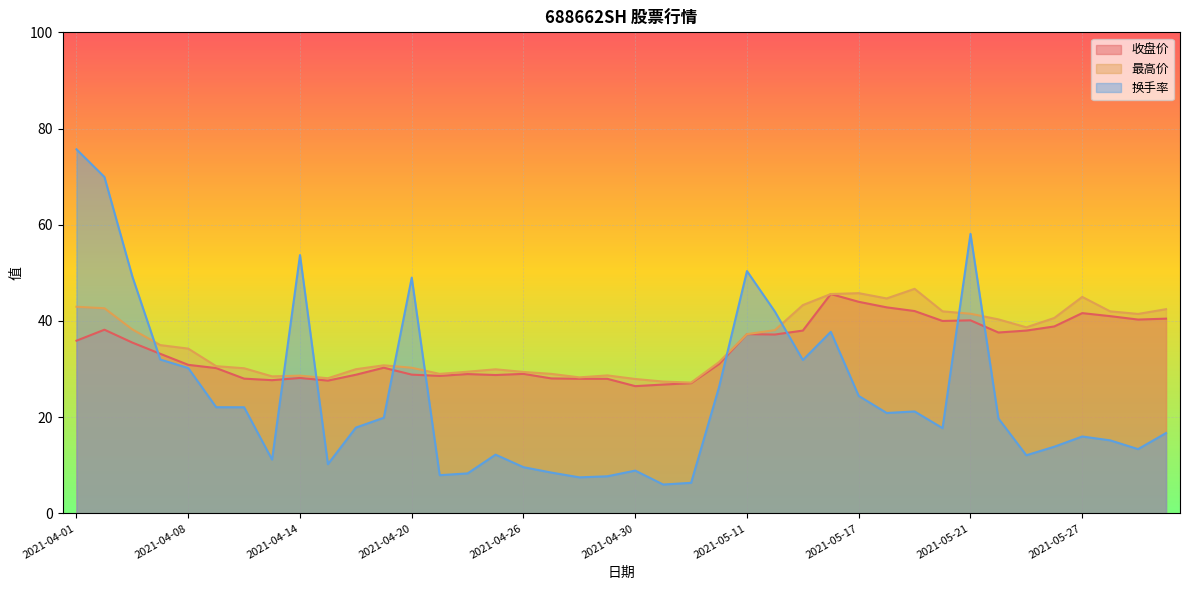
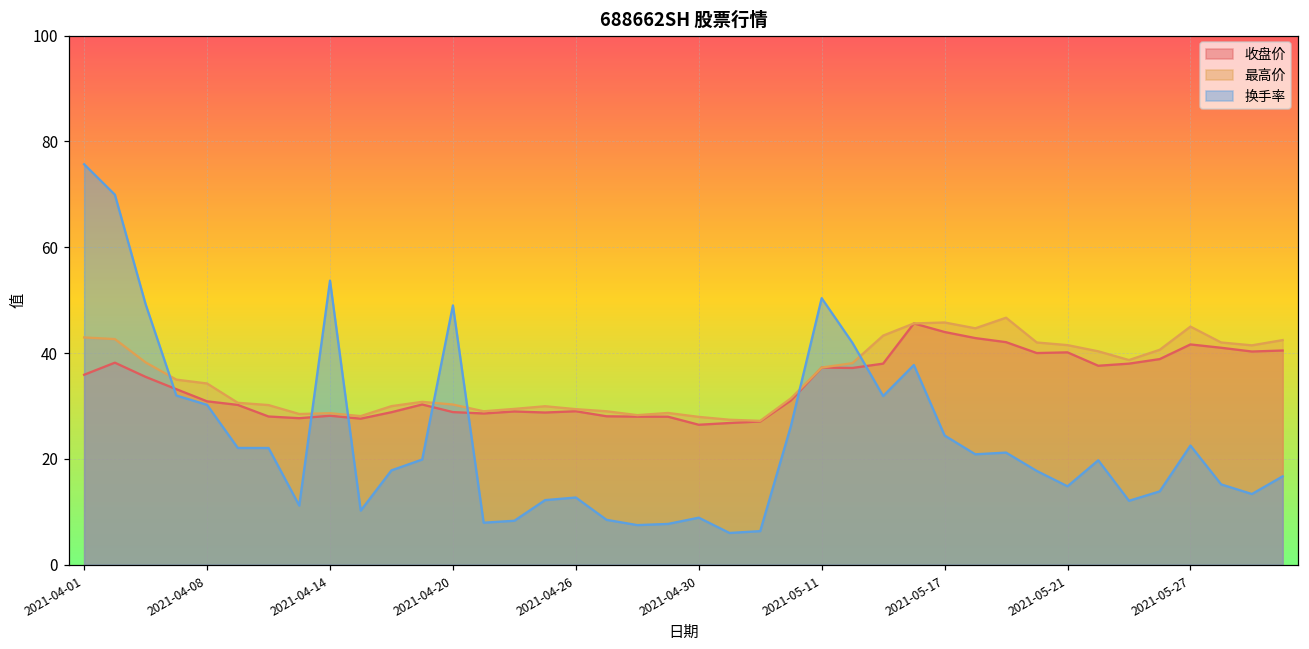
  {
    "换手率": {
      "2021-04-01": 76,
      "2021-04-08": 30,
      "2021-04-14": 54,
      "2021-04-20": 49,
-     "2021-04-26": 10,
+     "2021-04-26": 13,
      "2021-04-30": 9,
      "2021-05-11": 50,
      "2021-05-17": 24,
-     "2021-05-21": 58,
-     "2021-05-27": 16
+     "2021-05-21": 15,
+     "2021-05-27": 23
    }
  }
